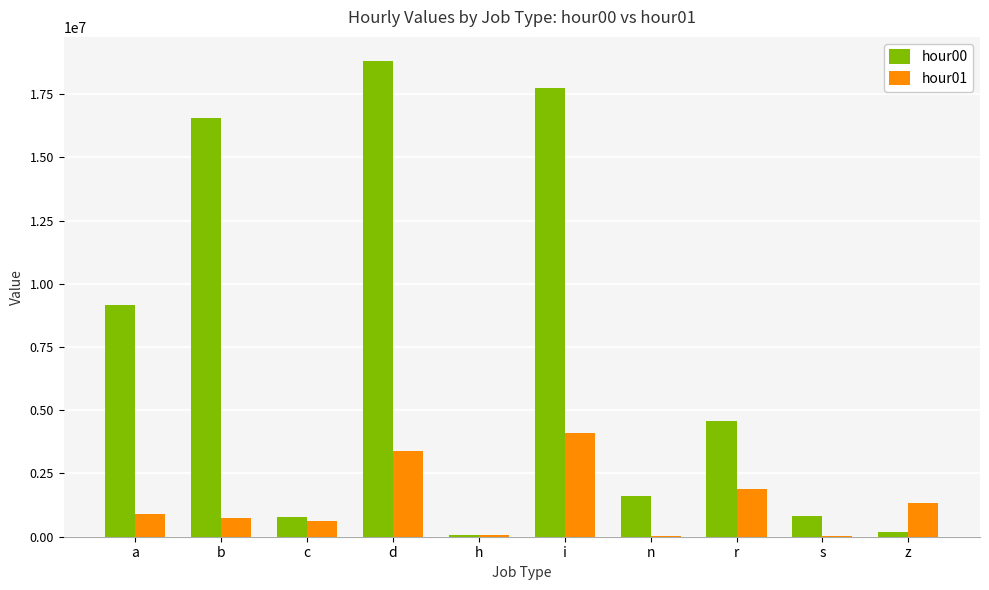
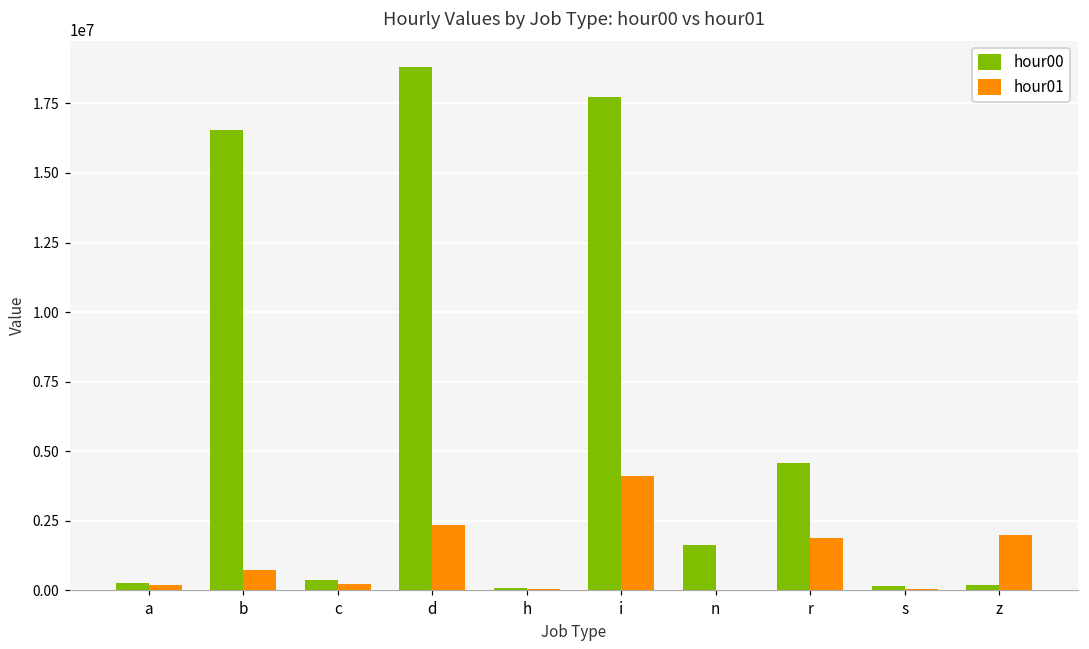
  {
    "hour00": {
-     "a": 9200000,
+     "a": 300000,
      "b": 16500000,
-     "c": 800000,
+     "c": 400000,
      "d": 18800000,
      "i": 17700000,
      "n": 1600000,
      "r": 4600000,
-     "s": 800000,
+     "s": 200000,
      "z": 200000
    },
    "hour01": {
-     "a": 900000,
+     "a": 200000,
      "b": 700000,
-     "c": 600000,
-     "d": 3400000,
+     "c": 200000,
+     "d": 2300000,
      "i": 4100000,
      "r": 1900000,
-     "z": 1300000
+     "z": 2000000
    }
  }
